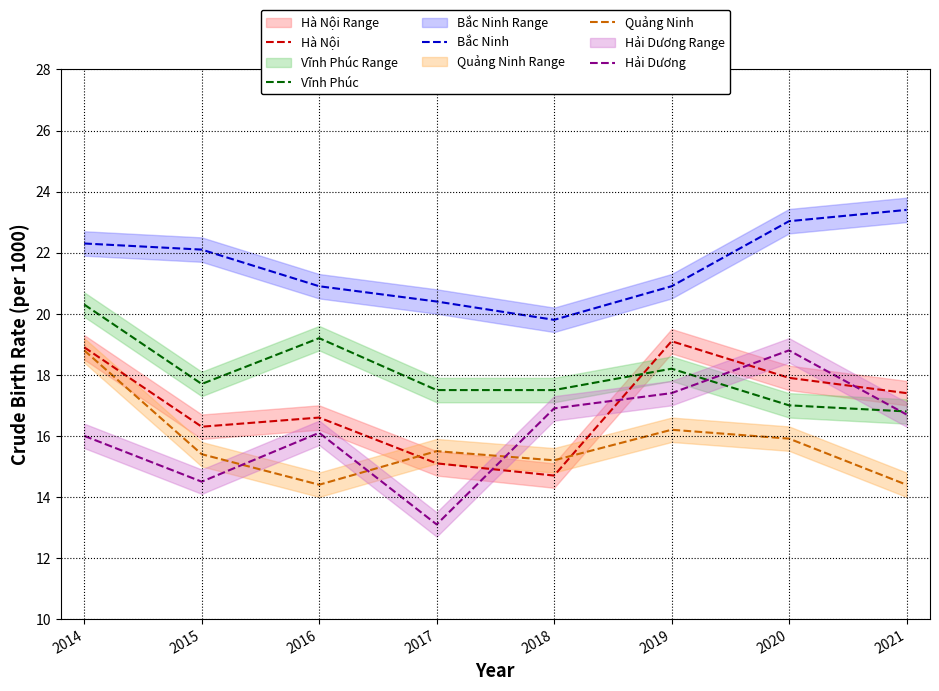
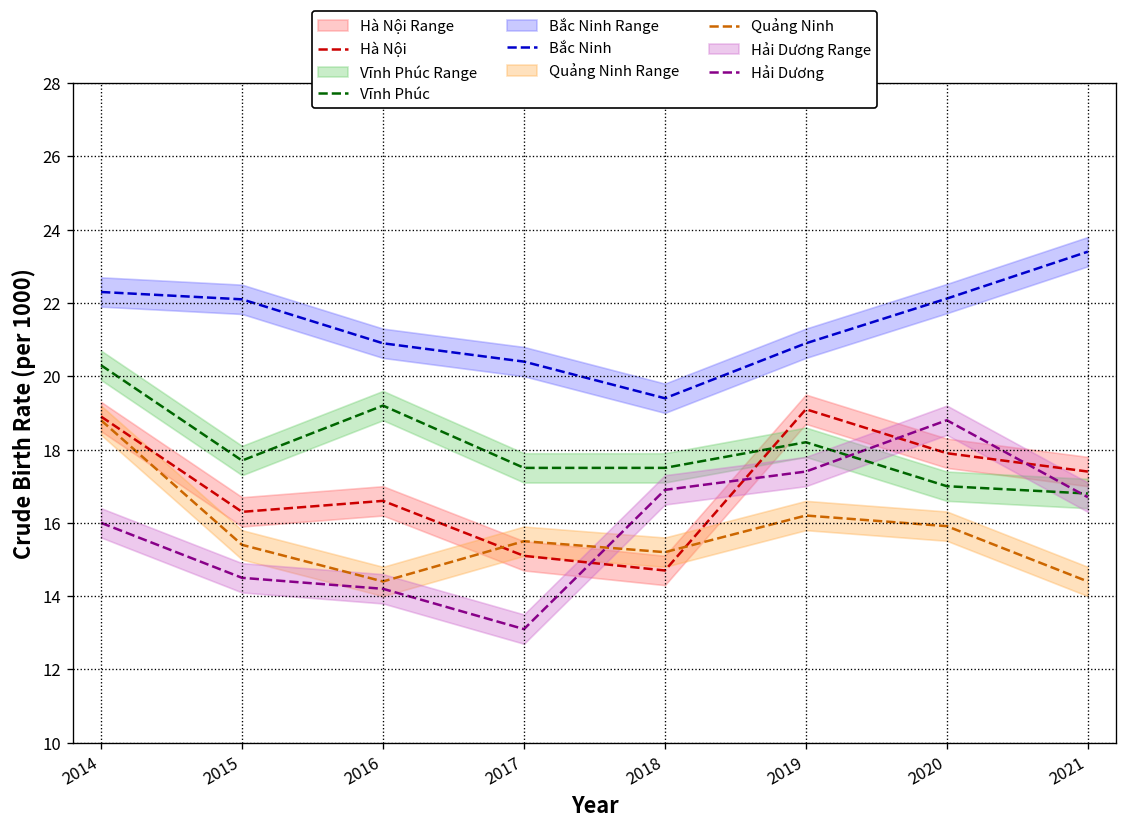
  {
    "Hà Nội": {
      "2014": 18.9,
      "2015": 16.3,
      "2016": 16.6,
      "2017": 15.1,
      "2018": 14.7,
      "2019": 19.1,
      "2020": 17.9,
      "2021": 17.4
    },
    "Vĩnh Phúc": {
      "2014": 20.3,
      "2015": 17.7,
      "2016": 19.2,
      "2017": 17.5,
      "2018": 17.5,
      "2019": 18.2,
      "2020": 17.0,
      "2021": 16.8
    },
    "Vĩnh Phúc Range": {
      "2019": 0.8
    },
    "Bắc Ninh": {
      "2014": 22.3,
      "2015": 22.1,
      "2016": 20.9,
      "2017": 20.4,
-     "2018": 19.8,
+     "2018": 19.4,
      "2019": 20.9,
-     "2020": 23.0,
+     "2020": 22.1,
      "2021": 23.4
    },
    "Quảng Ninh": {
      "2014": 18.8,
      "2015": 15.4,
      "2016": 14.4,
      "2018": 15.2,
      "2019": 16.2,
      "2020": 15.9,
      "2021": 14.4
    },
    "Hải Dương": {
      "2014": 16.0,
      "2015": 14.5,
-     "2016": 16.1,
+     "2016": 14.2,
      "2017": 13.1,
      "2018": 16.9,
      "2019": 17.4,
      "2020": 18.8,
      "2021": 16.7
    }
  }
